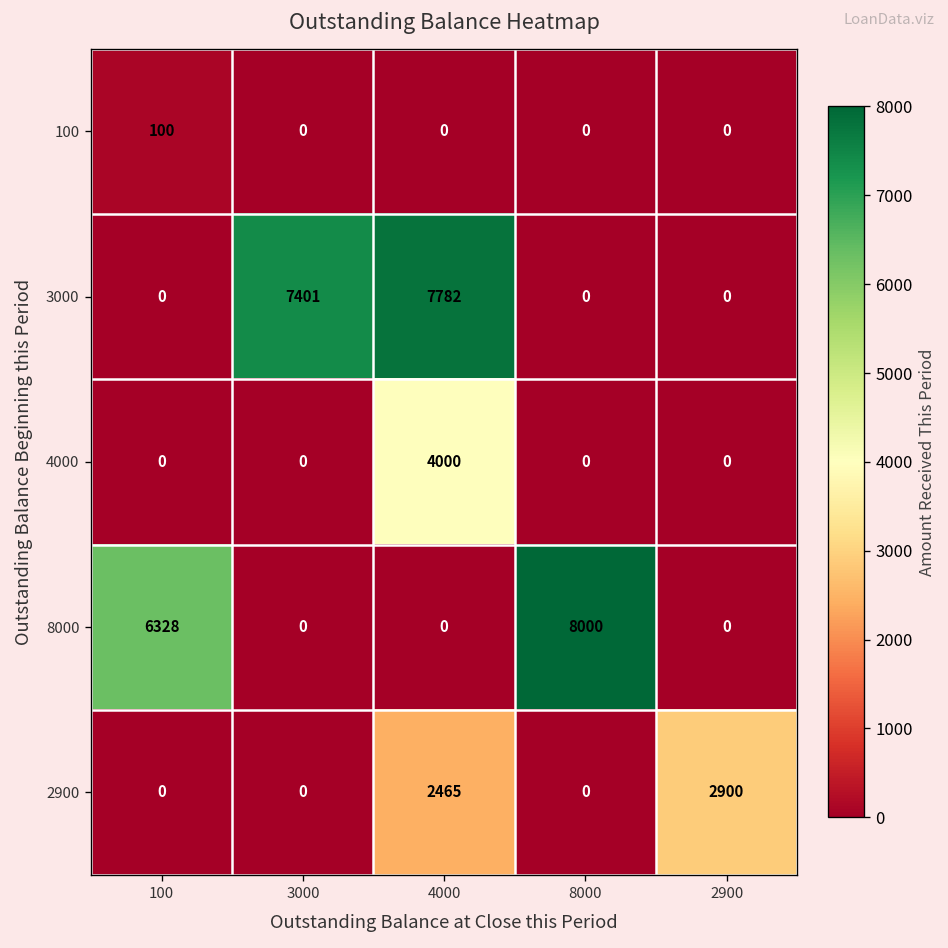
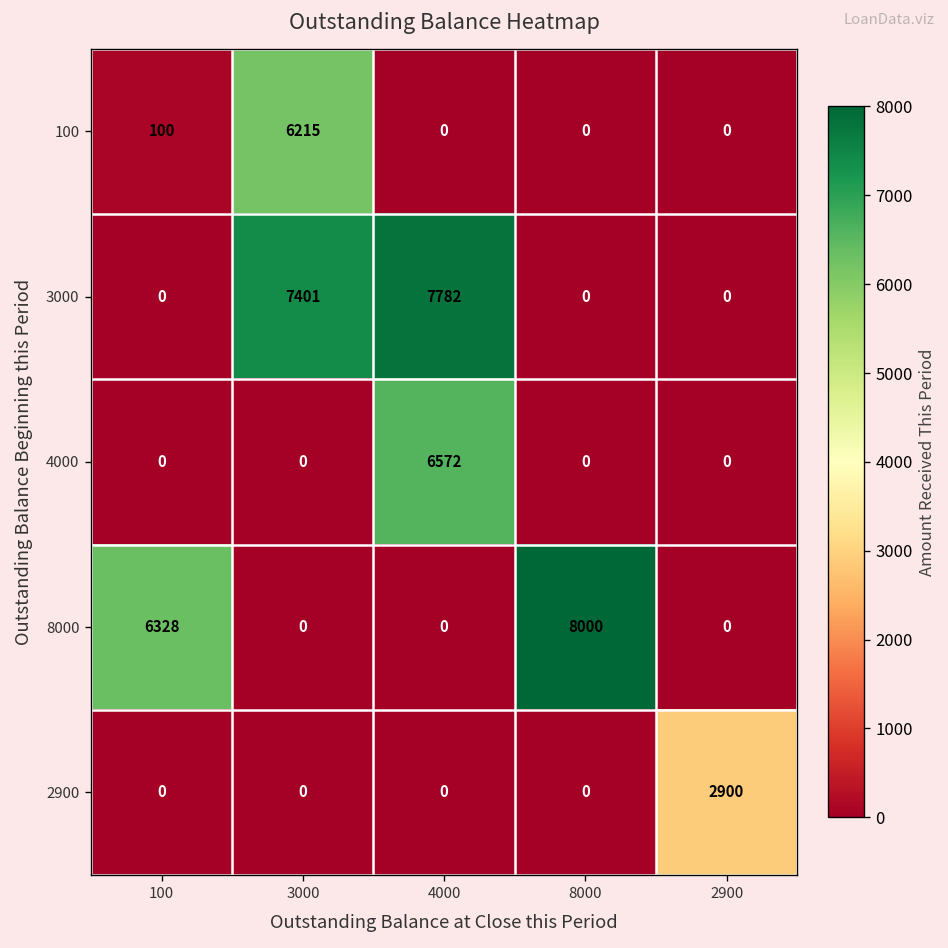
  {
    "100": {
      "100": 100,
-     "3000": 0,
+     "3000": 6215,
      "4000": 0,
      "8000": 0,
      "2900": 0
    },
    "3000": {
      "100": 0,
      "3000": 7401,
      "4000": 7782,
      "8000": 0,
      "2900": 0
    },
    "4000": {
      "100": 0,
      "3000": 0,
-     "4000": 4000,
+     "4000": 6572,
      "8000": 0,
      "2900": 0
    },
    "8000": {
      "100": 6328,
      "3000": 0,
      "4000": 0,
      "8000": 8000,
      "2900": 0
    },
    "2900": {
      "100": 0,
      "3000": 0,
-     "4000": 2465,
+     "4000": 0,
      "8000": 0,
      "2900": 2900
    }
  }
